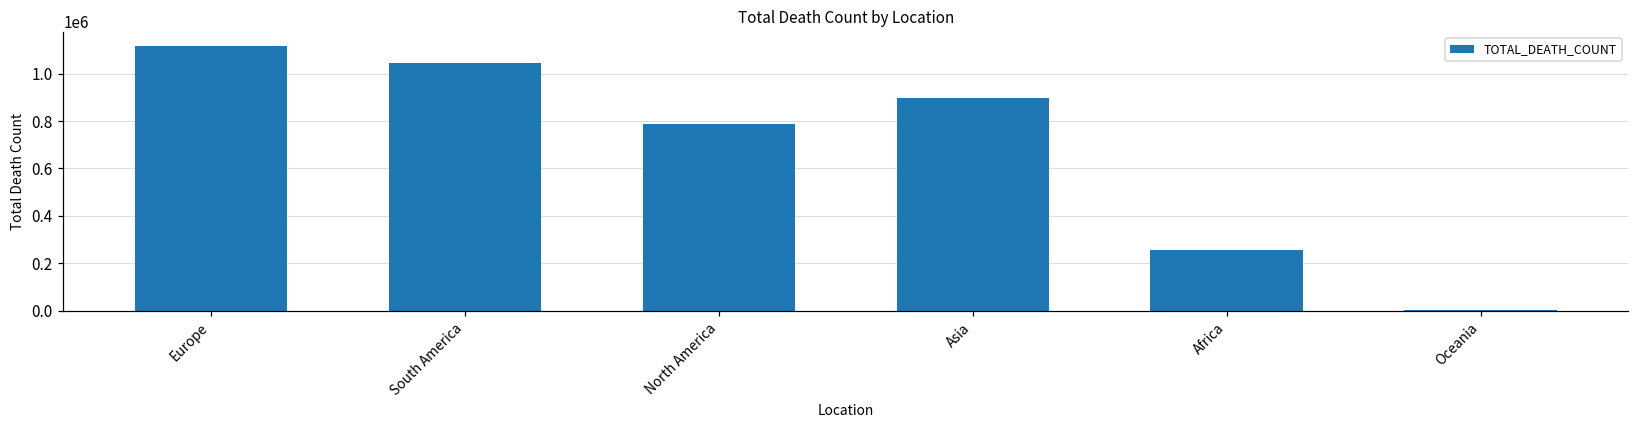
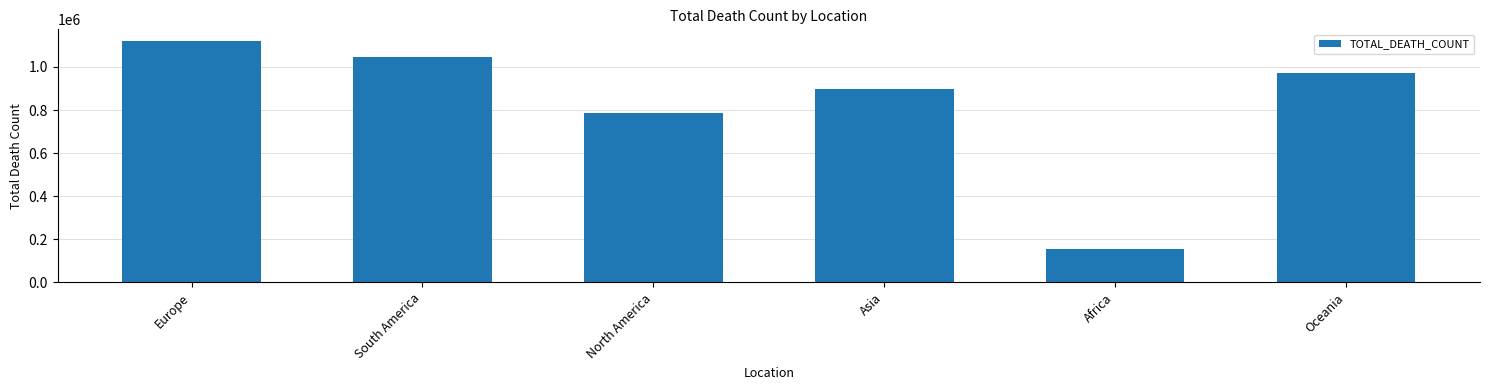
  {
    "Europe": 1120000,
    "South America": 1040000,
    "North America": 790000,
    "Asia": 900000,
-   "Africa": 250000,
-   "Oceania": 0
+   "Africa": 150000,
+   "Oceania": 970000
  }
